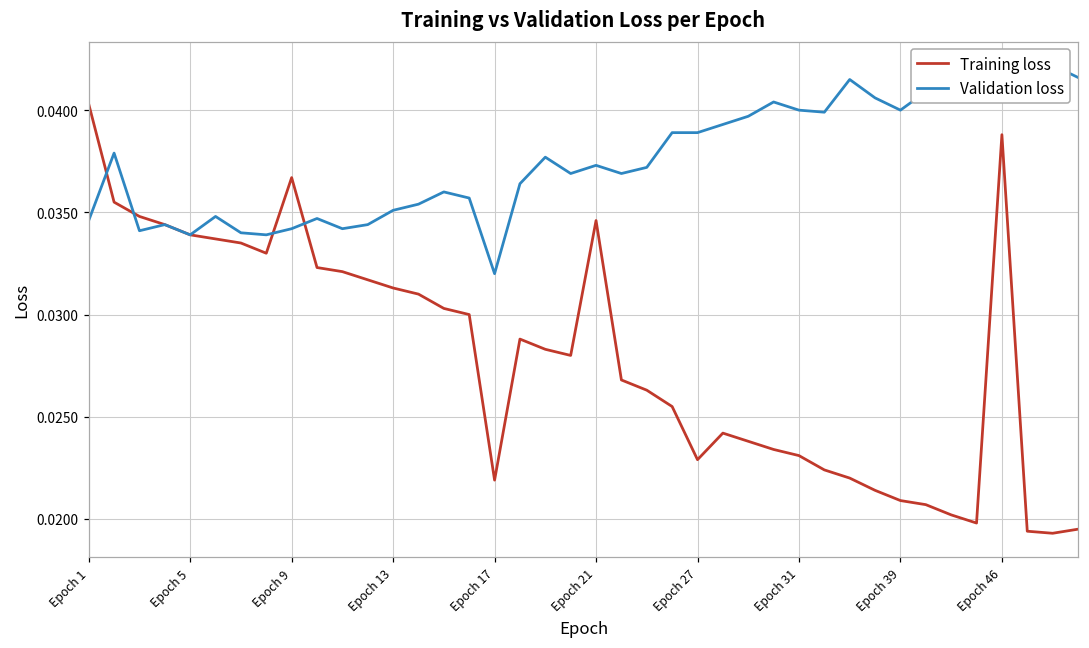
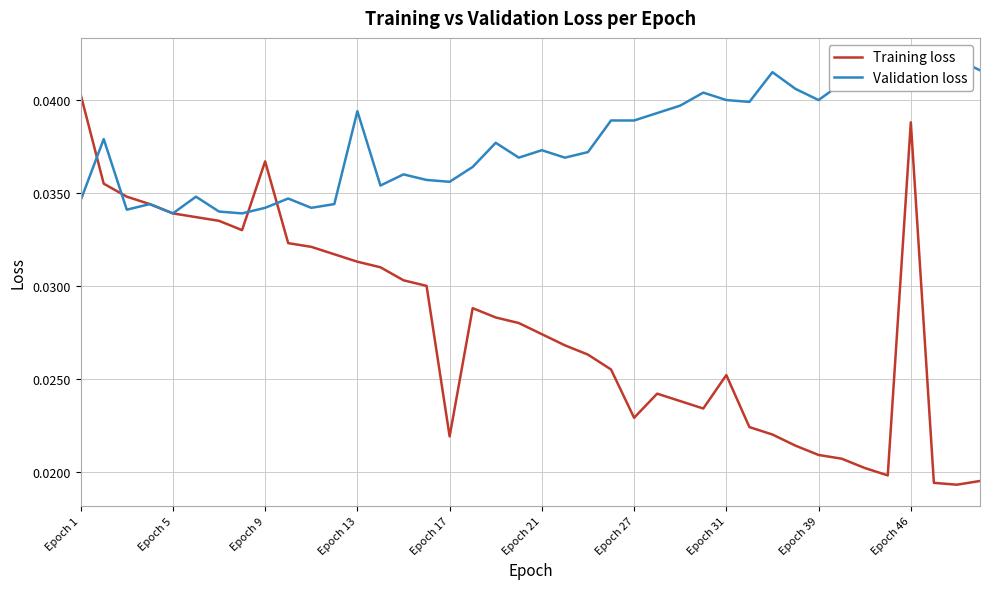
  {
    "Training loss": {
      "Epoch 1": 0.0403,
      "Epoch 9": 0.0367,
      "Epoch 13": 0.0313,
      "Epoch 17": 0.0219,
-     "Epoch 21": 0.0346,
+     "Epoch 21": 0.0274,
      "Epoch 27": 0.0229,
-     "Epoch 31": 0.0231,
+     "Epoch 31": 0.0252,
      "Epoch 39": 0.0209,
      "Epoch 46": 0.0388
    },
    "Validation loss": {
      "Epoch 1": 0.0346,
      "Epoch 9": 0.0342,
-     "Epoch 13": 0.0351,
-     "Epoch 17": 0.0320,
+     "Epoch 13": 0.0394,
+     "Epoch 17": 0.0356,
      "Epoch 21": 0.0373,
      "Epoch 27": 0.0389,
      "Epoch 31": 0.0400,
      "Epoch 39": 0.0400
    }
  }
